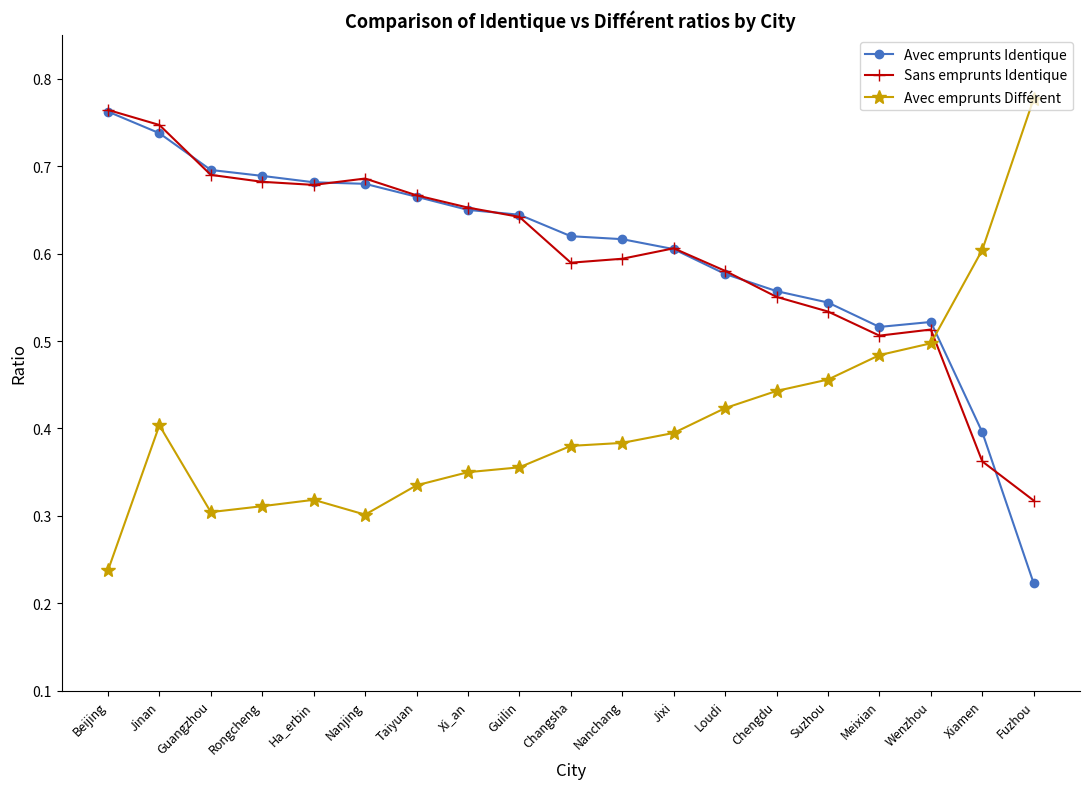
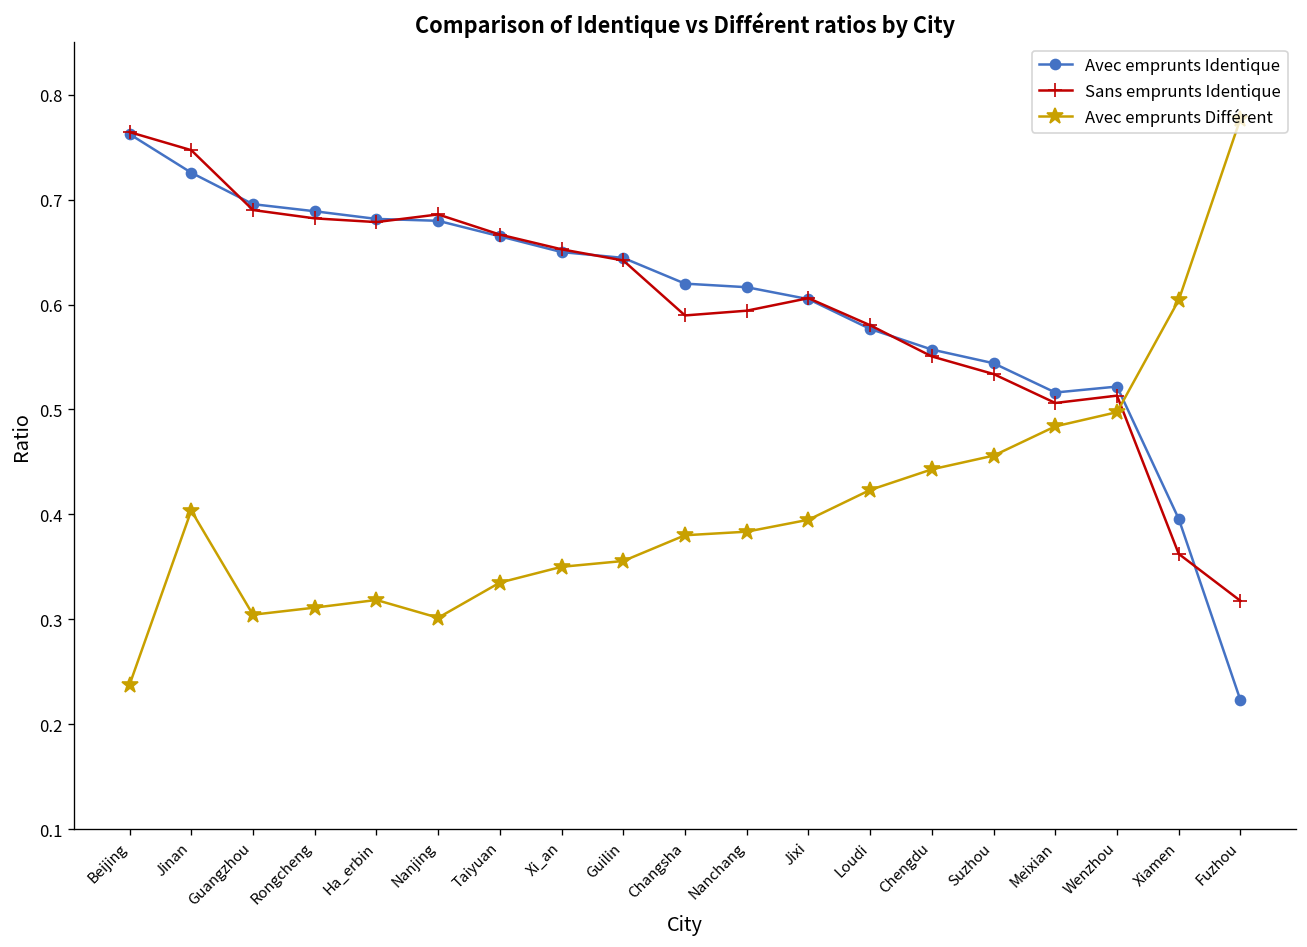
  {
    "Avec emprunts Identique": {
-     "Jinan": 0.74,
+     "Jinan": 0.73,
      "Guangzhou": 0.70,
      "Rongcheng": 0.69,
      "Ha_erbin": 0.68,
      "Nanjing": 0.68,
      "Changsha": 0.62,
      "Nanchang": 0.62,
      "Loudi": 0.58,
      "Chengdu": 0.56,
      "Suzhou": 0.54,
      "Meixian": 0.52,
      "Wenzhou": 0.52,
      "Xiamen": 0.40,
      "Fuzhou": 0.22
    },
    "Sans emprunts Identique": {
      "Jinan": 0.75,
      "Guangzhou": 0.69,
      "Rongcheng": 0.68,
      "Ha_erbin": 0.68,
      "Nanjing": 0.69,
      "Changsha": 0.59,
      "Nanchang": 0.59,
      "Loudi": 0.58,
      "Chengdu": 0.55,
      "Suzhou": 0.53,
      "Meixian": 0.51,
      "Wenzhou": 0.51,
      "Xiamen": 0.36,
      "Fuzhou": 0.32
    },
    "Avec emprunts Différent": {
      "Beijing": 0.24,
      "Jinan": 0.40,
      "Guangzhou": 0.30,
      "Rongcheng": 0.31,
      "Ha_erbin": 0.32,
      "Nanjing": 0.30,
      "Taiyuan": 0.33,
      "Xi_an": 0.35,
      "Guilin": 0.36,
      "Changsha": 0.38,
      "Nanchang": 0.38,
      "Jixi": 0.39,
      "Loudi": 0.42,
      "Chengdu": 0.44,
      "Suzhou": 0.46,
      "Meixian": 0.48,
      "Wenzhou": 0.50,
      "Xiamen": 0.60
    }
  }
